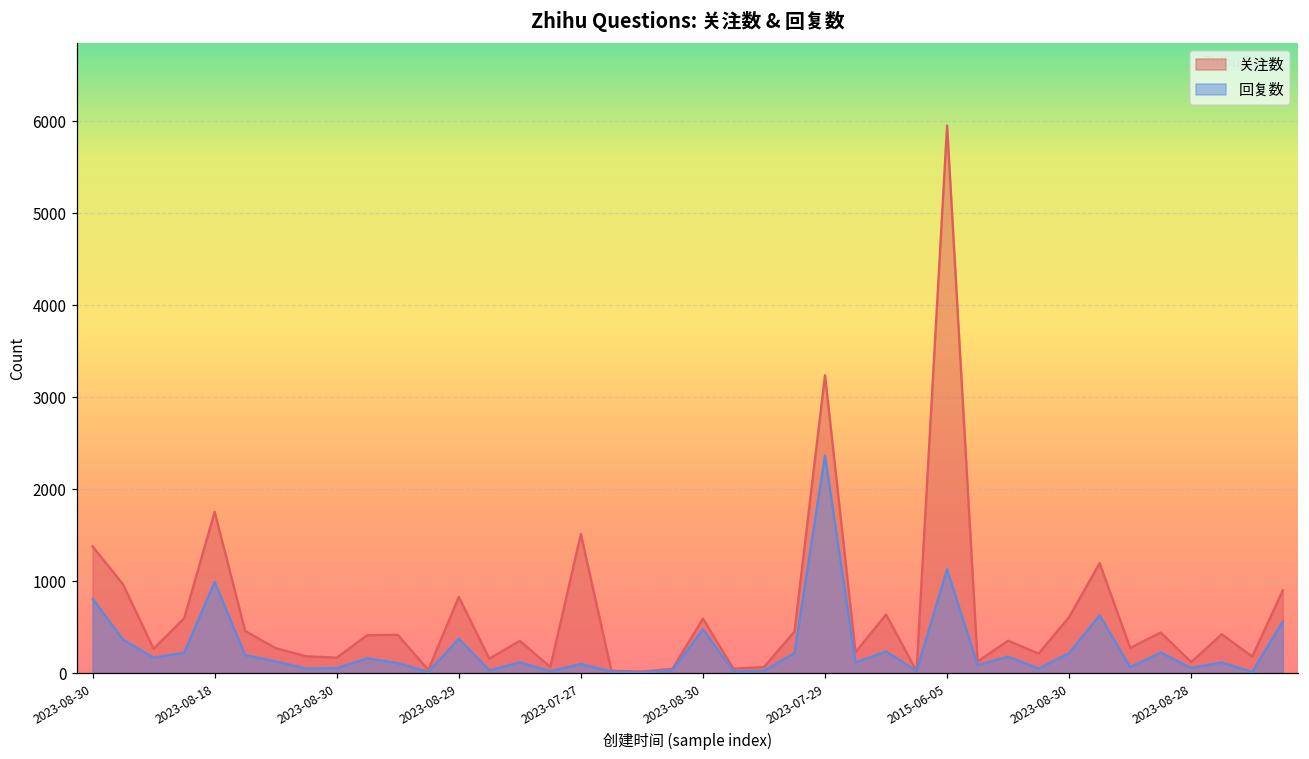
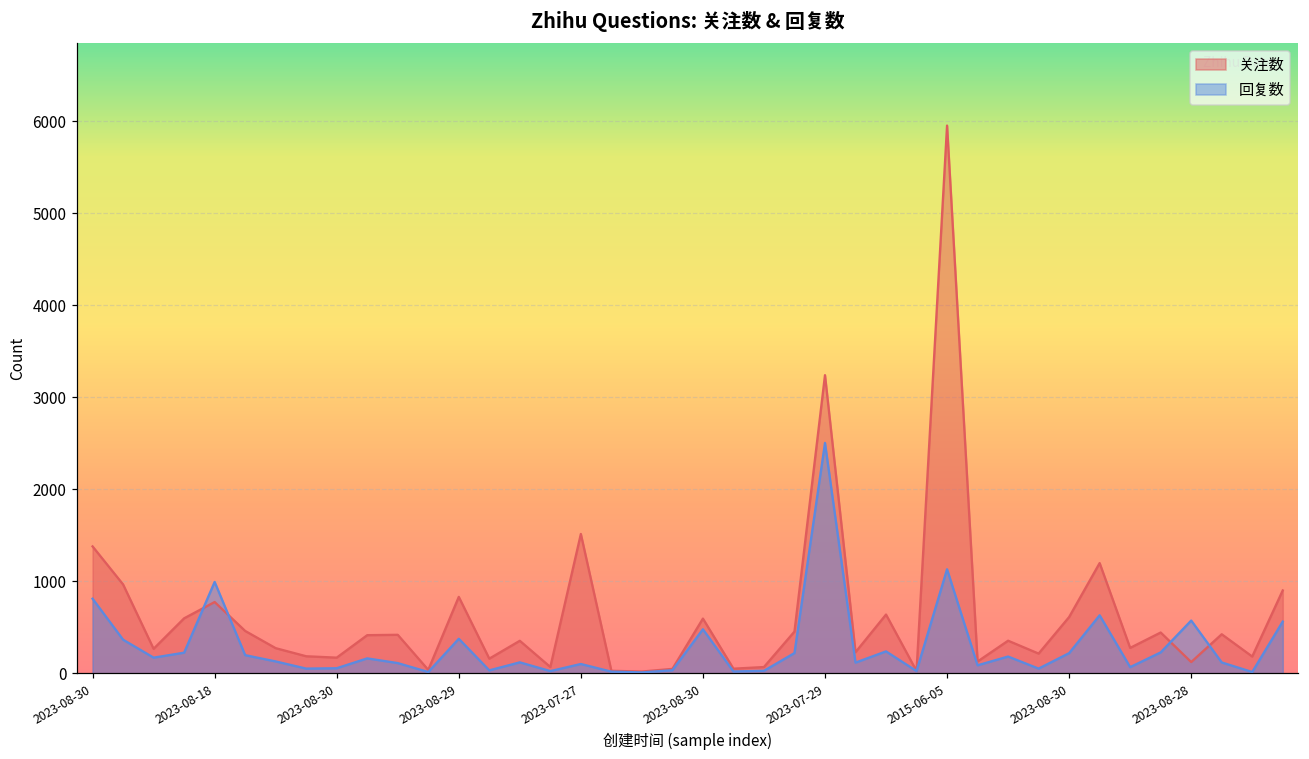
  {
    "关注数": {
-     "2023-08-18": 1800,
+     "2023-08-18": 800,
      "2023-07-27": 1500,
      "2023-07-29": 3200,
      "2015-06-05": 6000,
      "2023-08-28": 100
    },
    "回复数": {
      "2023-08-18": 1000,
      "2023-07-27": 100,
-     "2023-07-29": 2400,
+     "2023-07-29": 2500,
      "2015-06-05": 1100,
-     "2023-08-28": 100
+     "2023-08-28": 600
    }
  }
